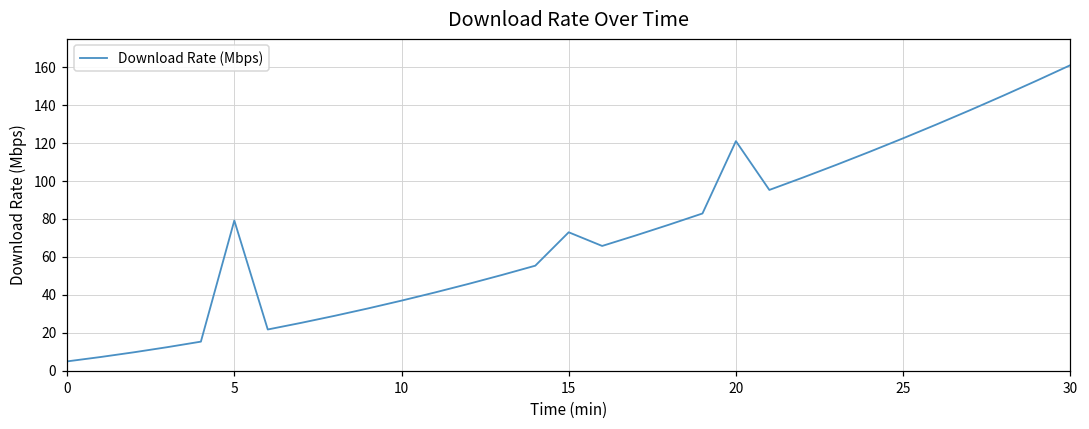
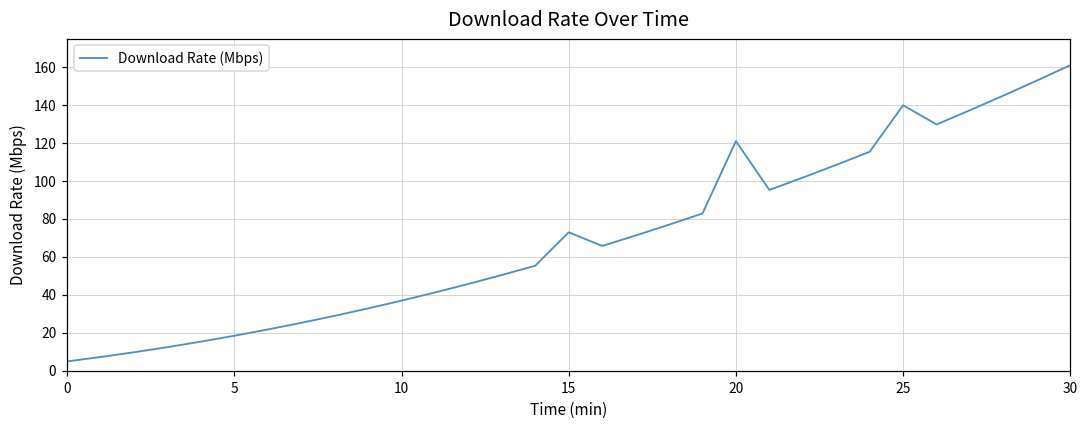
  {
    "0": 5,
-   "5": 79,
+   "5": 19,
    "10": 37,
    "15": 73,
    "20": 121,
-   "25": 123,
+   "25": 140,
    "30": 161
  }
